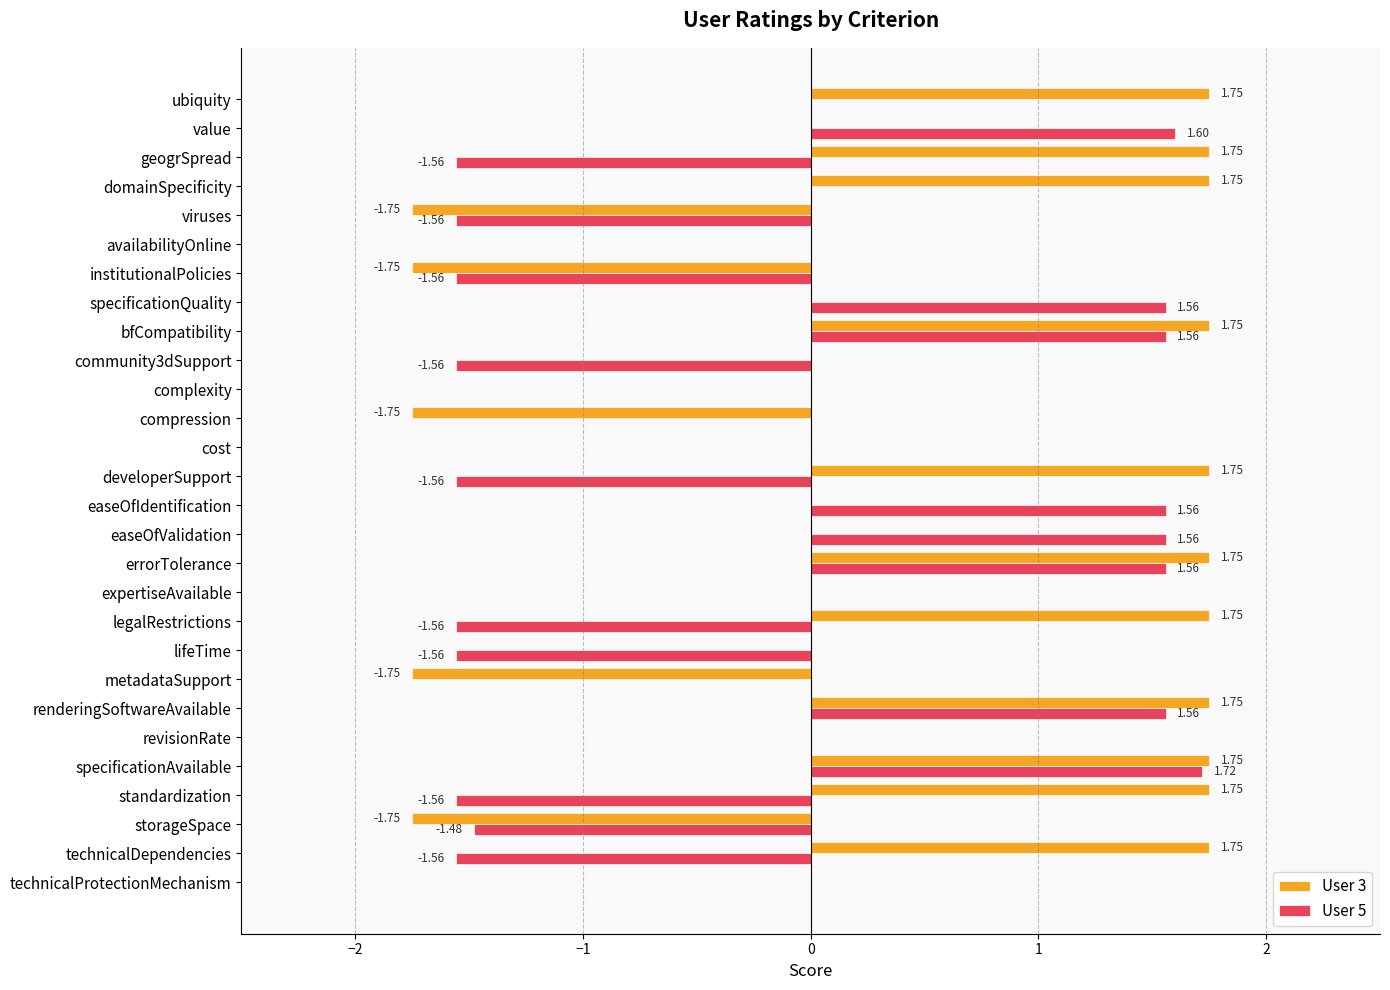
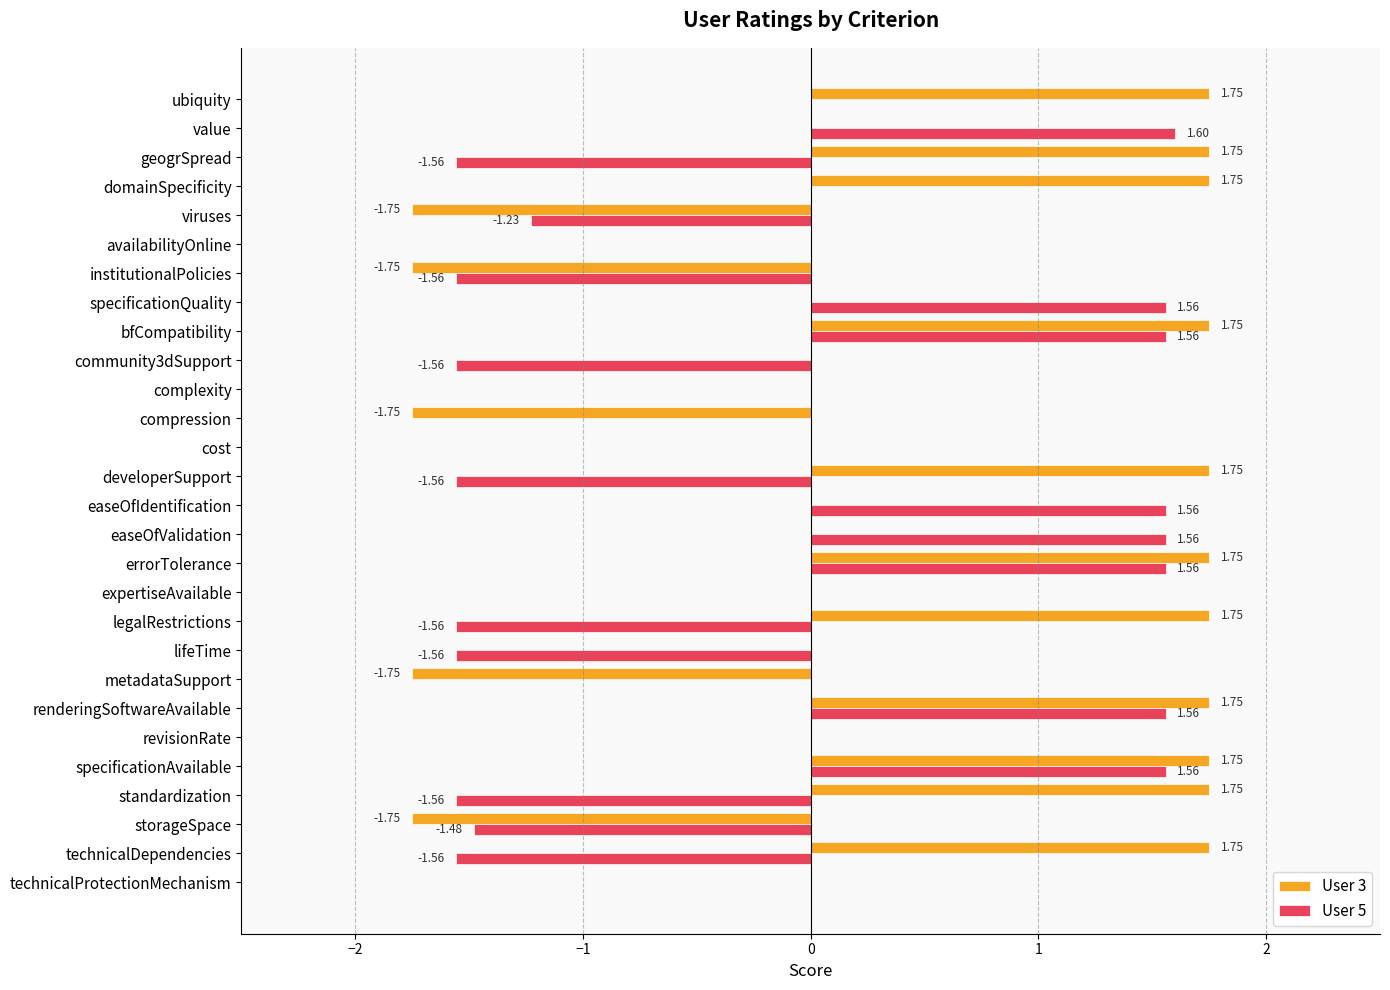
  {
    "User 3": {
      "ubiquity": 1.75,
      "geogrSpread": 1.75,
      "domainSpecificity": 1.75,
      "viruses": -1.75,
      "institutionalPolicies": -1.75,
      "bfCompatibility": 1.75,
      "compression": -1.75,
      "developerSupport": 1.75,
      "errorTolerance": 1.75,
      "legalRestrictions": 1.75,
      "metadataSupport": -1.75,
      "renderingSoftwareAvailable": 1.75,
      "specificationAvailable": 1.75,
      "standardization": 1.75,
      "storageSpace": -1.75,
      "technicalDependencies": 1.75
    },
    "User 5": {
      "value": 1.60,
      "geogrSpread": -1.56,
-     "viruses": -1.56,
+     "viruses": -1.23,
      "institutionalPolicies": -1.56,
      "specificationQuality": 1.56,
      "bfCompatibility": 1.56,
      "community3dSupport": -1.56,
      "developerSupport": -1.56,
      "easeOfIdentification": 1.56,
      "easeOfValidation": 1.56,
      "errorTolerance": 1.56,
      "legalRestrictions": -1.56,
      "lifeTime": -1.56,
      "renderingSoftwareAvailable": 1.56,
-     "specificationAvailable": 1.72,
+     "specificationAvailable": 1.56,
      "standardization": -1.56,
      "storageSpace": -1.48,
      "technicalDependencies": -1.56
    }
  }
